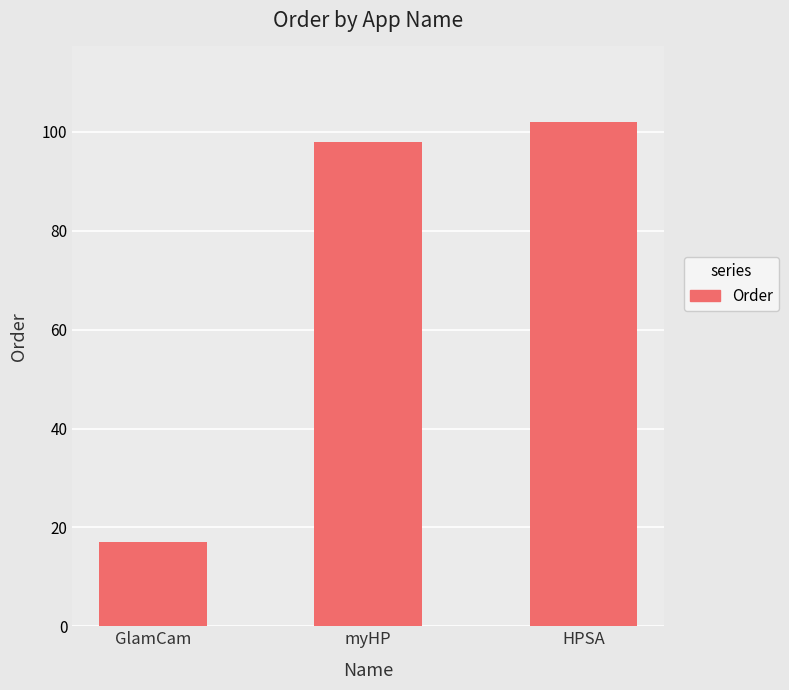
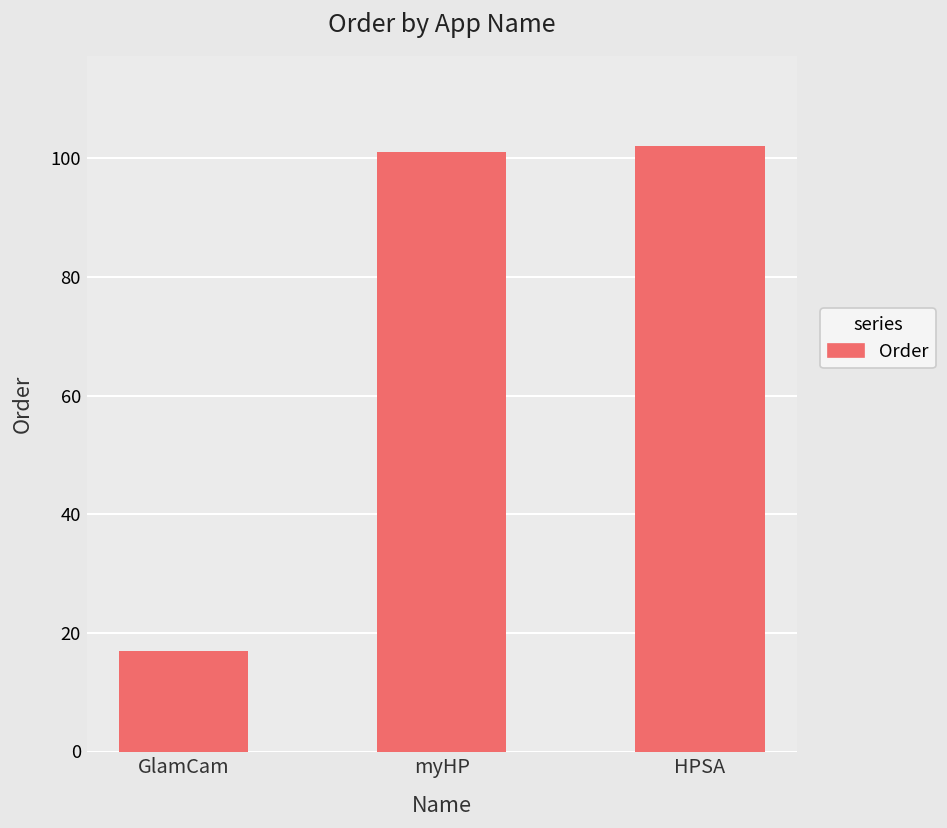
  {
    "GlamCam": 17,
-   "myHP": 98,
+   "myHP": 101,
    "HPSA": 102
  }
